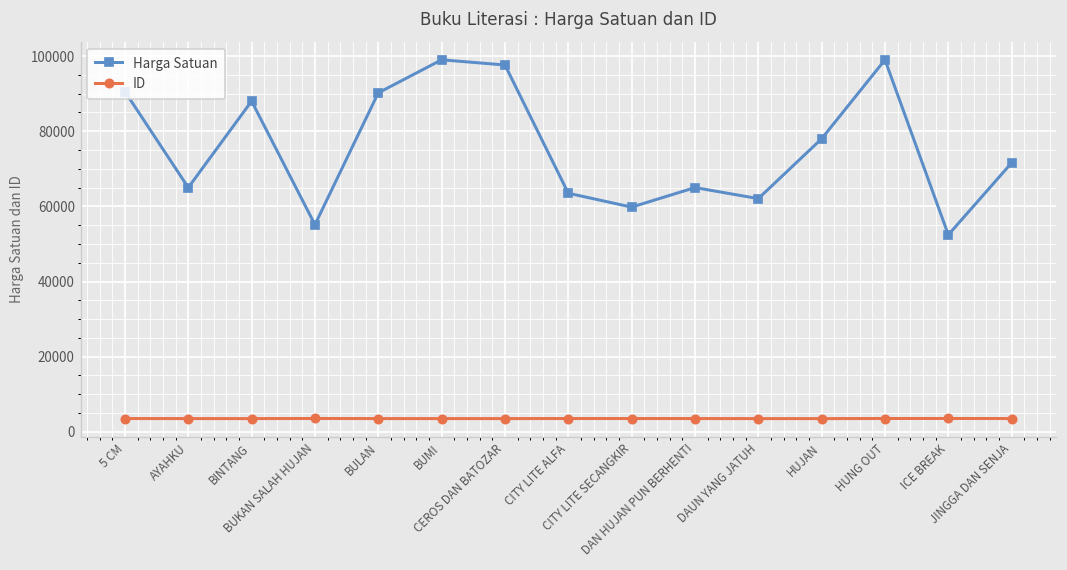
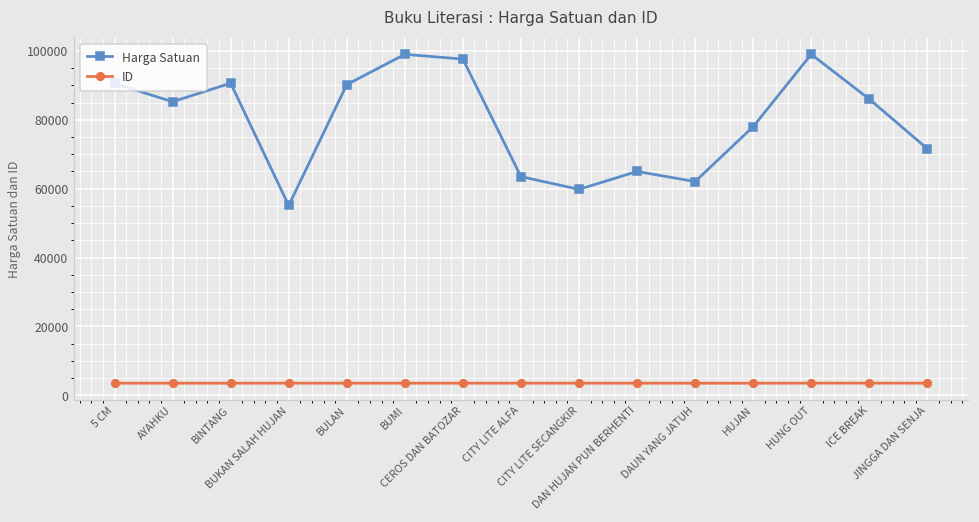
  {
    "Harga Satuan": {
-     "AYAHKU": 65000,
-     "BINTANG": 88000,
+     "AYAHKU": 85000,
+     "BINTANG": 91000,
      "BUKAN SALAH HUJAN": 55000,
      "BULAN": 90000,
      "BUMI": 99000,
      "CEROS DAN BATOZAR": 98000,
      "CITY LITE ALFA": 63000,
      "CITY LITE SECANGKIR": 60000,
      "DAN HUJAN PUN BERHENTI": 65000,
      "DAUN YANG JATUH": 62000,
      "HUJAN": 78000,
      "HUNG OUT": 99000,
-     "ICE BREAK": 52000,
+     "ICE BREAK": 86000,
      "JINGGA DAN SENJA": 72000
    },
    "ID": {
      "5 CM": 4000,
      "AYAHKU": 4000,
      "BINTANG": 4000,
      "BUKAN SALAH HUJAN": 4000,
      "BULAN": 4000,
      "BUMI": 4000,
      "CEROS DAN BATOZAR": 4000,
      "CITY LITE ALFA": 4000,
      "CITY LITE SECANGKIR": 4000,
      "DAN HUJAN PUN BERHENTI": 4000,
      "DAUN YANG JATUH": 4000,
      "HUJAN": 4000,
      "HUNG OUT": 4000,
      "ICE BREAK": 4000,
      "JINGGA DAN SENJA": 4000
    }
  }
